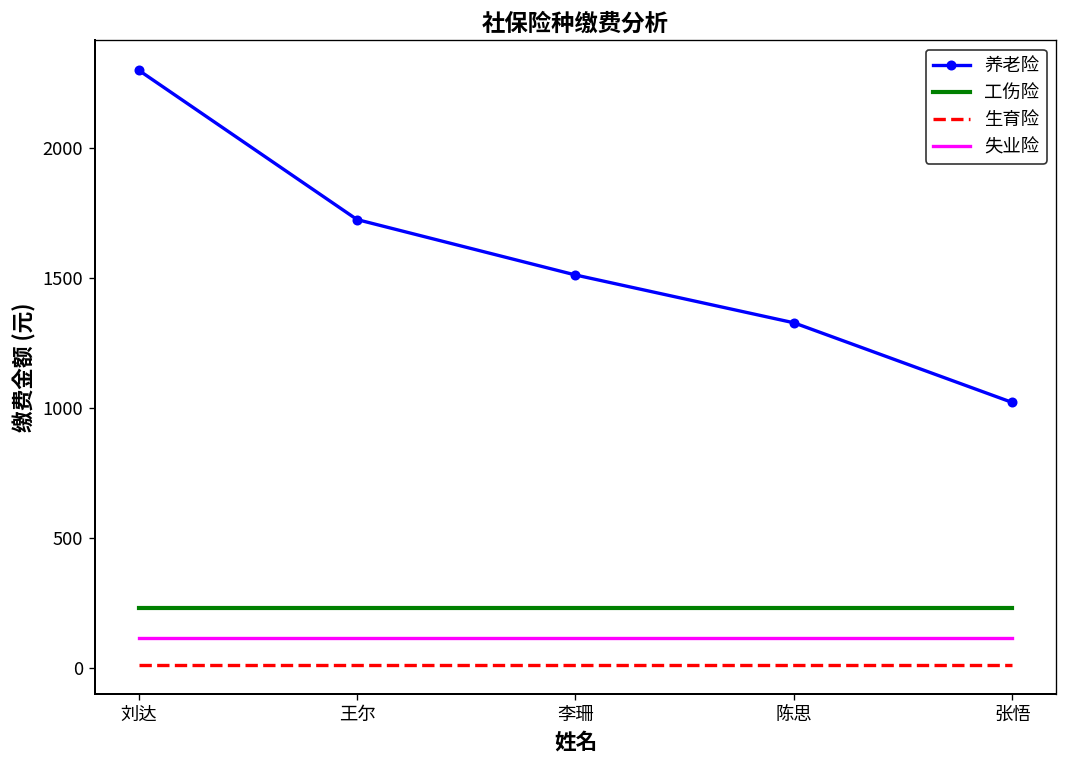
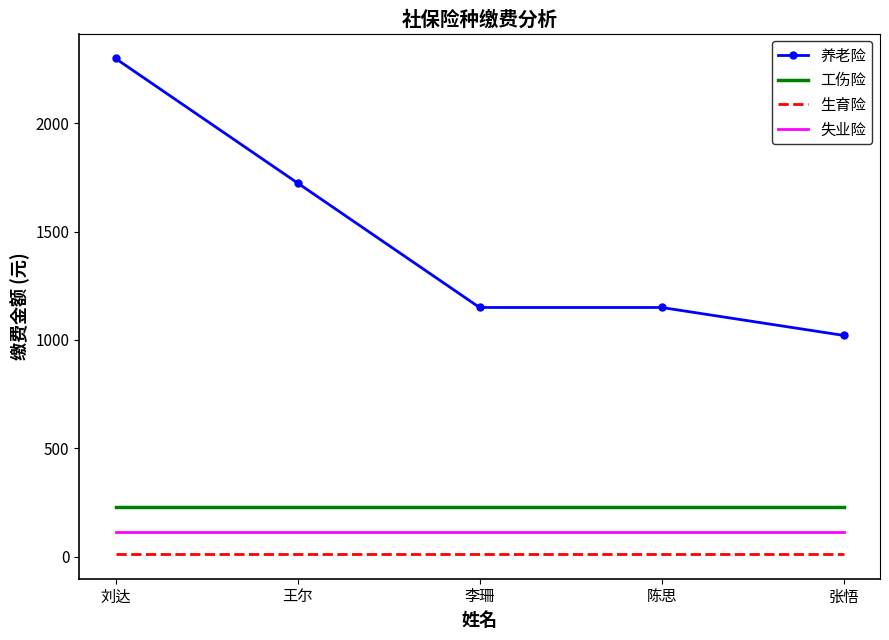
  {
    "养老险": {
      "刘达": 2300,
      "王尔": 1730,
-     "李珊": 1510,
-     "陈思": 1330,
+     "李珊": 1150,
+     "陈思": 1150,
      "张悟": 1020
    },
    "工伤险": {
      "刘达": 230,
      "王尔": 230,
      "李珊": 230,
      "陈思": 230,
      "张悟": 230
    },
    "生育险": {
      "刘达": 10,
      "王尔": 10,
      "李珊": 10,
      "陈思": 10,
      "张悟": 10
    },
    "失业险": {
      "刘达": 120,
      "王尔": 120,
      "李珊": 120,
      "陈思": 120,
      "张悟": 120
    }
  }
